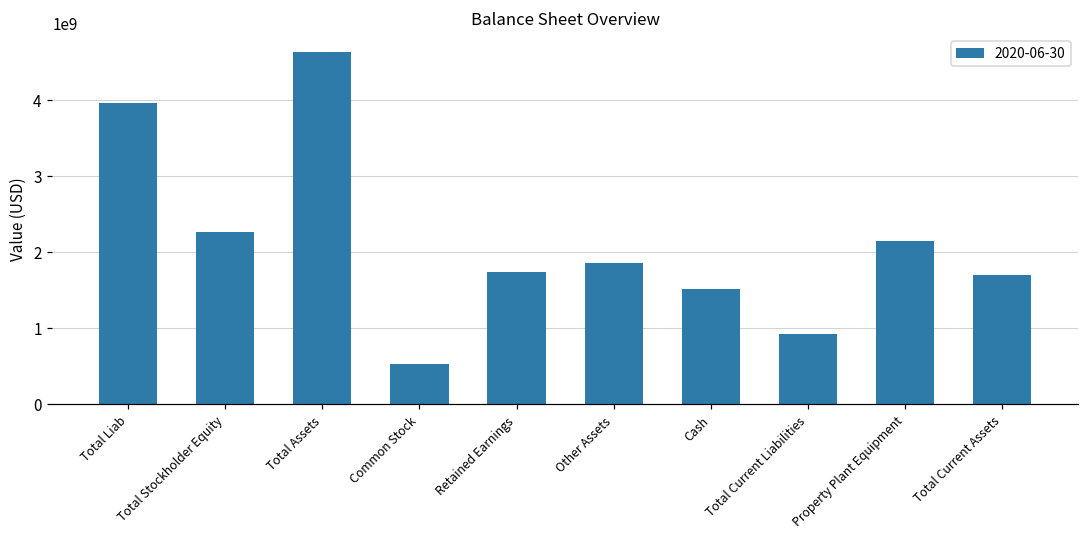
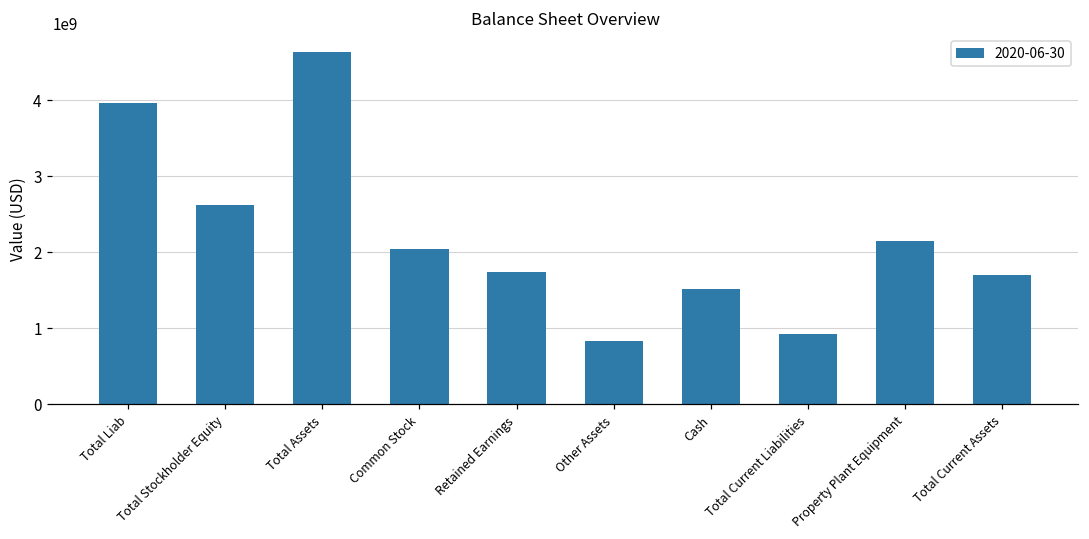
  {
    "Total Liab": 4000000000,
-   "Total Stockholder Equity": 2300000000,
+   "Total Stockholder Equity": 2600000000,
    "Total Assets": 4600000000,
-   "Common Stock": 500000000,
+   "Common Stock": 2000000000,
    "Retained Earnings": 1700000000,
-   "Other Assets": 1900000000,
+   "Other Assets": 800000000,
    "Cash": 1500000000,
    "Total Current Liabilities": 900000000,
    "Property Plant Equipment": 2100000000,
    "Total Current Assets": 1700000000
  }
